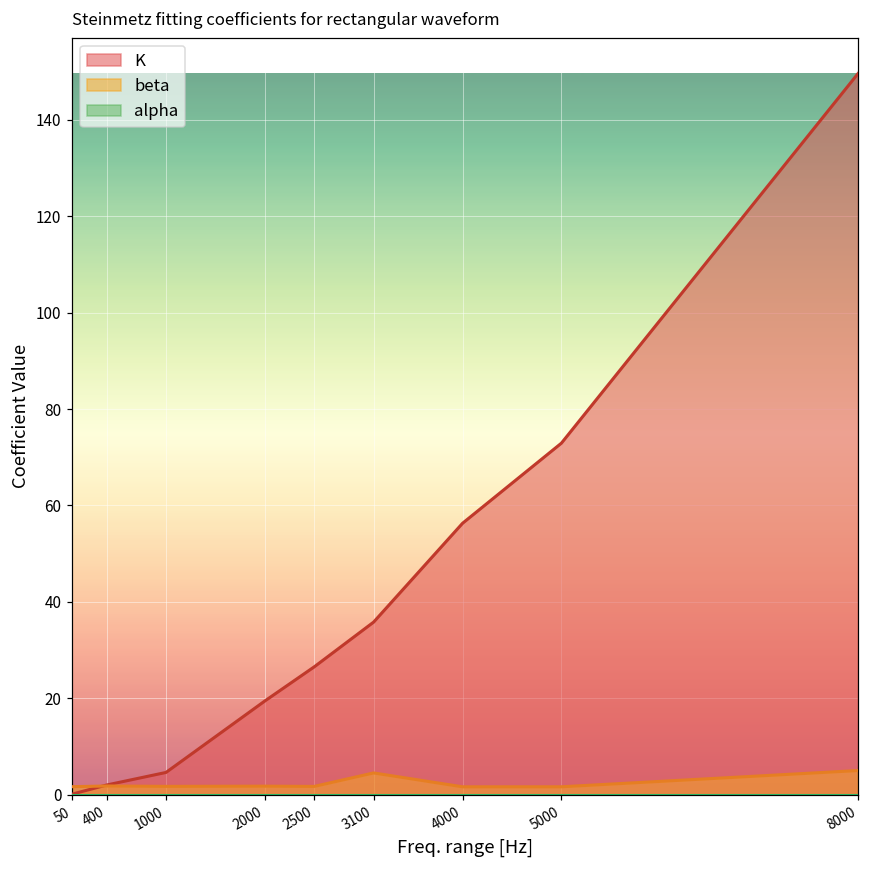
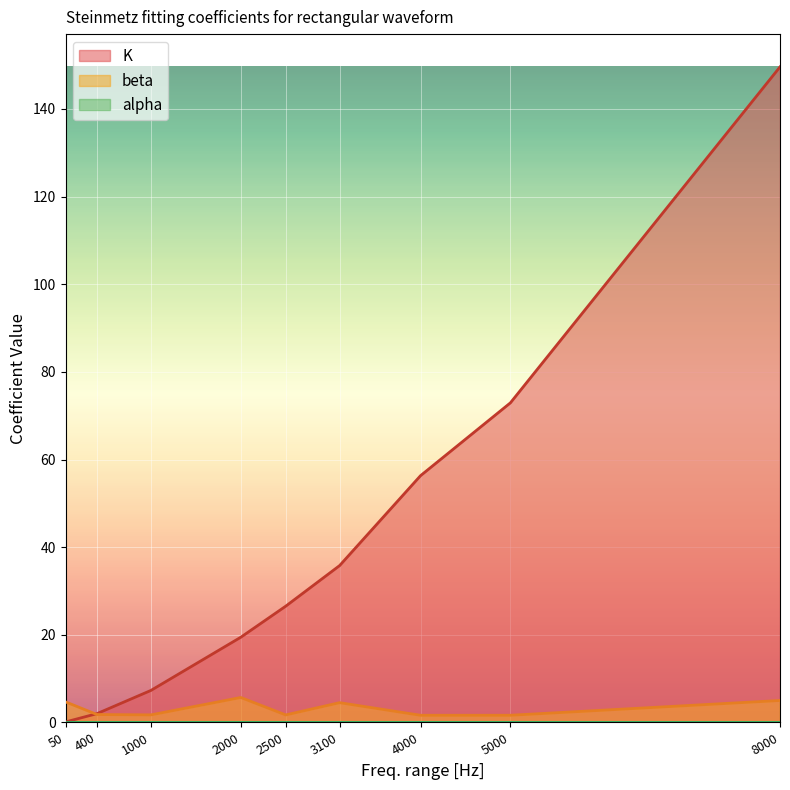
  {
    "K": {
-     "1000": 5,
+     "1000": 7,
      "2000": 19,
      "2500": 27,
      "3100": 36,
      "4000": 56,
      "5000": 73,
      "8000": 150
    },
    "beta": {
-     "50": 2,
+     "50": 5,
      "1000": 2,
-     "2000": 2,
+     "2000": 6,
      "2500": 2,
      "3100": 5,
      "4000": 2,
      "5000": 2,
      "8000": 5
    },
    "alpha": {
      "400": 0,
      "1000": 0,
      "2000": 0,
      "2500": 0,
      "3100": 0,
      "4000": 0,
      "5000": 0,
      "8000": 0
    }
  }
